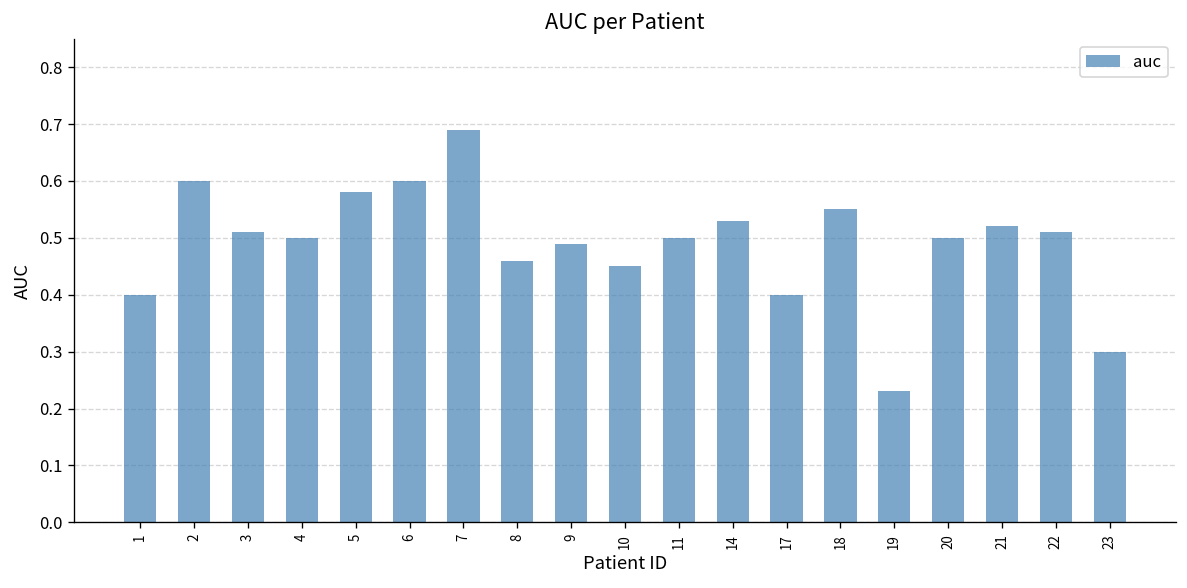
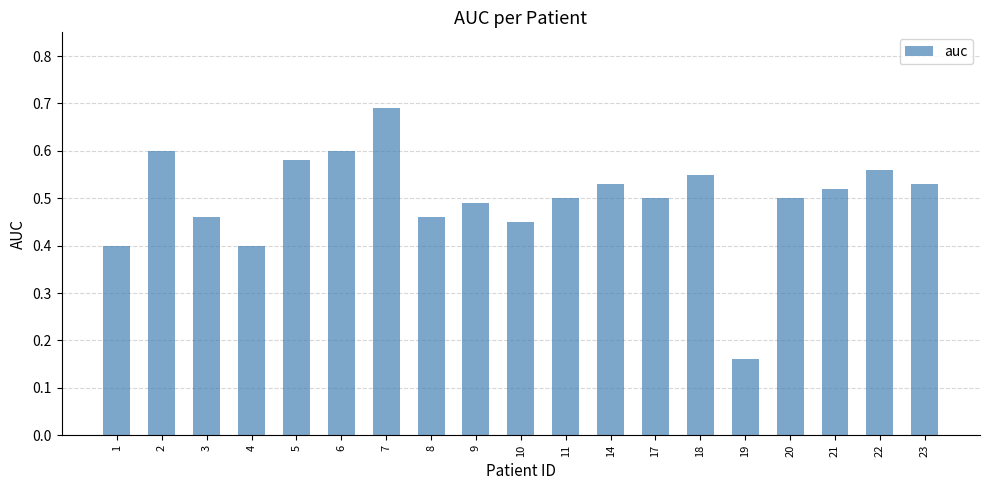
  {
    "1": 0.40,
    "2": 0.60,
-   "3": 0.51,
-   "4": 0.5,
+   "3": 0.46,
+   "4": 0.4,
    "5": 0.58,
    "6": 0.60,
    "7": 0.69,
    "8": 0.46,
    "9": 0.49,
    "10": 0.45,
    "11": 0.50,
    "14": 0.53,
-   "17": 0.4,
+   "17": 0.5,
    "18": 0.55,
-   "19": 0.23,
+   "19": 0.16,
    "20": 0.50,
    "21": 0.52,
-   "22": 0.51,
-   "23": 0.30
+   "22": 0.56,
+   "23": 0.53
  }
